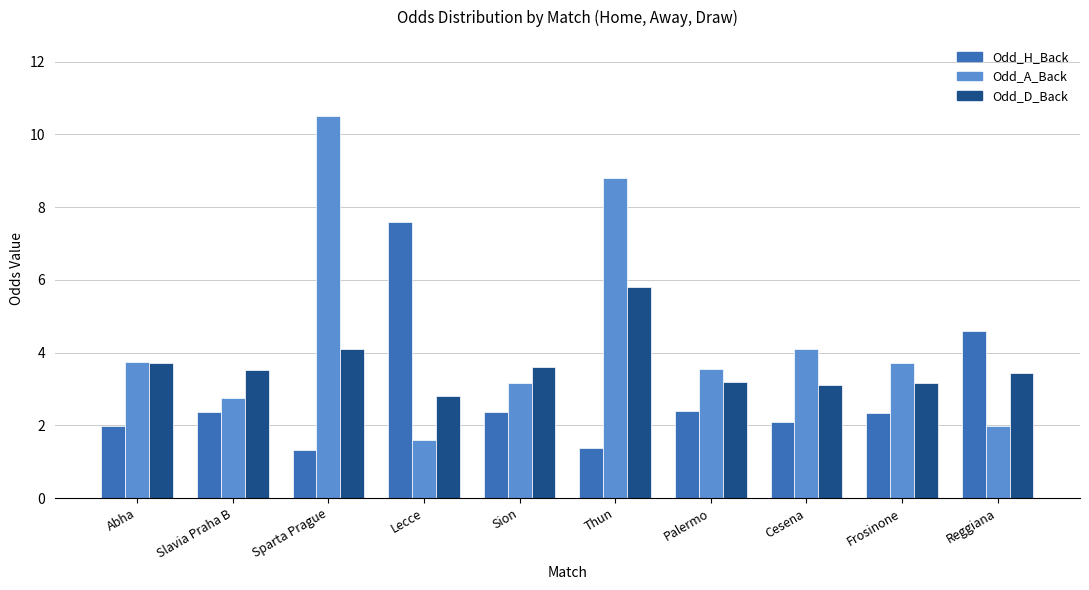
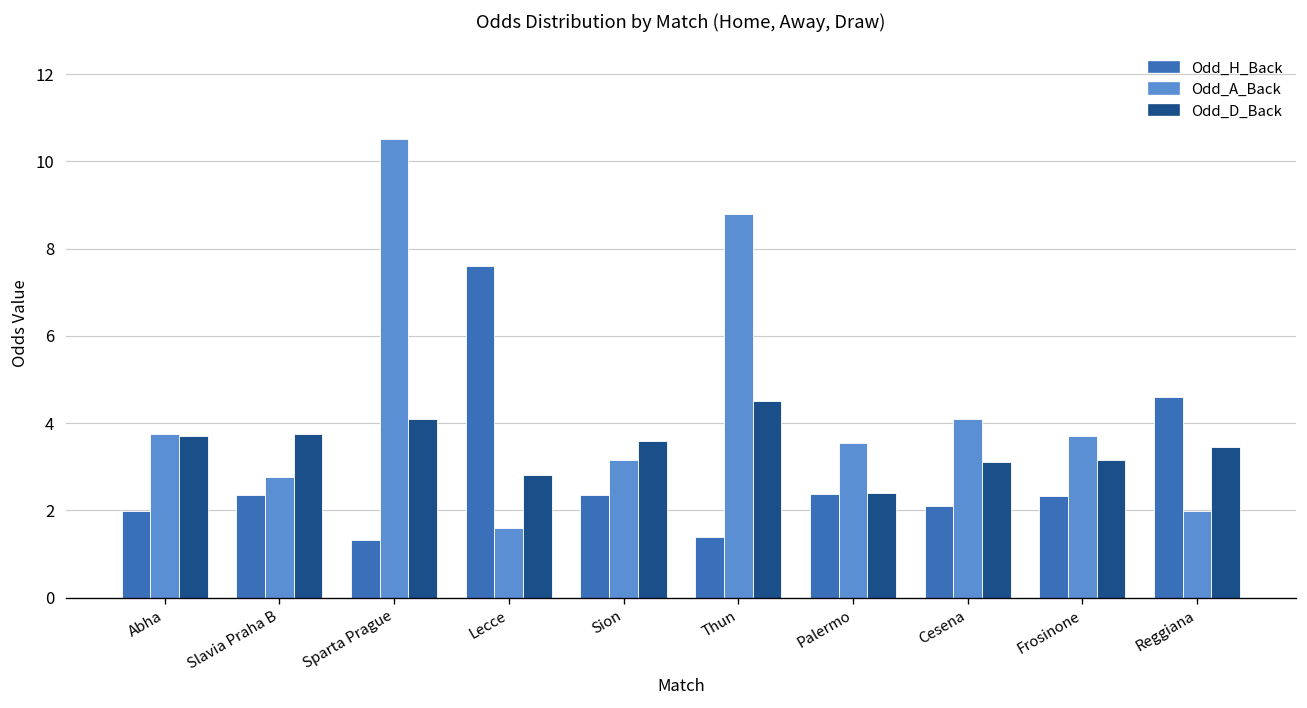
  {
    "Odd_D_Back": {
      "Abha": 3.7,
-     "Slavia Praha B": 3.5,
+     "Slavia Praha B": 3.8,
      "Sparta Prague": 4.1,
      "Lecce": 2.8,
      "Sion": 3.6,
-     "Thun": 5.8,
-     "Palermo": 3.2,
+     "Thun": 4.5,
+     "Palermo": 2.4,
      "Cesena": 3.1,
      "Frosinone": 3.2,
      "Reggiana": 3.5
    }
  }
